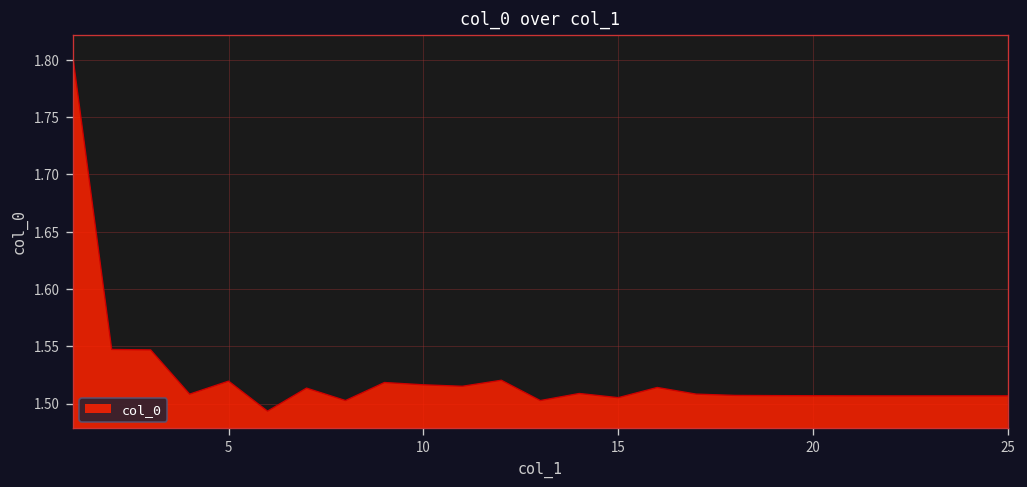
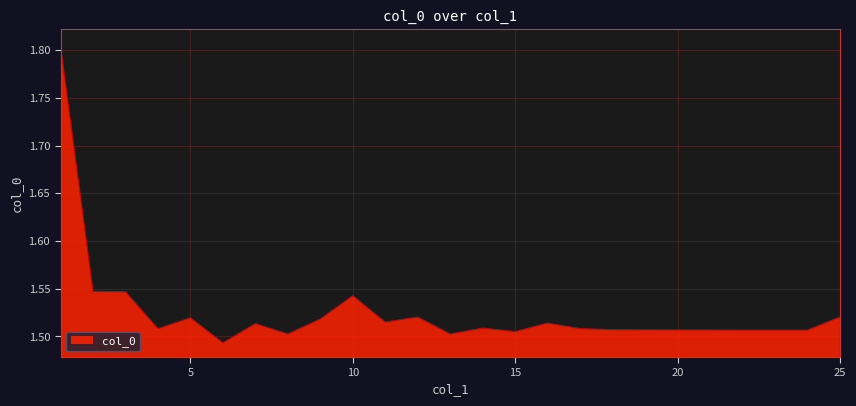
  {
    "5": 1.52,
-   "10": 1.52,
+   "10": 1.54,
    "15": 1.51,
    "20": 1.51,
-   "25": 1.51
+   "25": 1.52
  }
